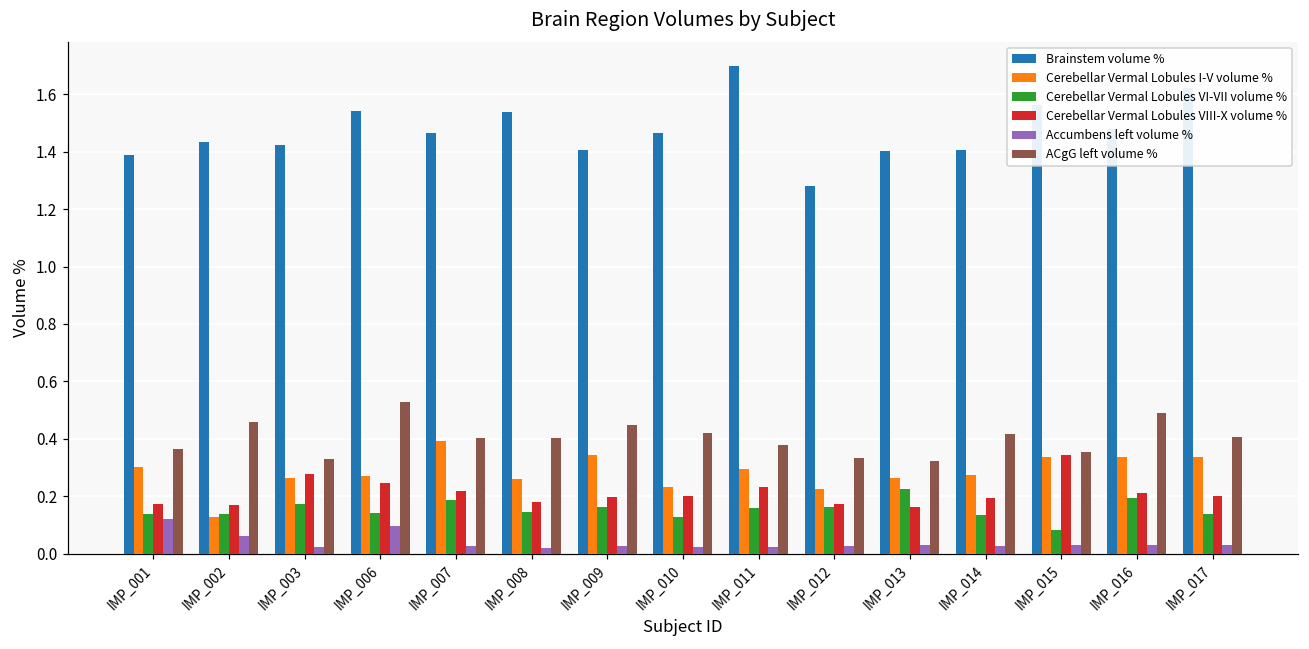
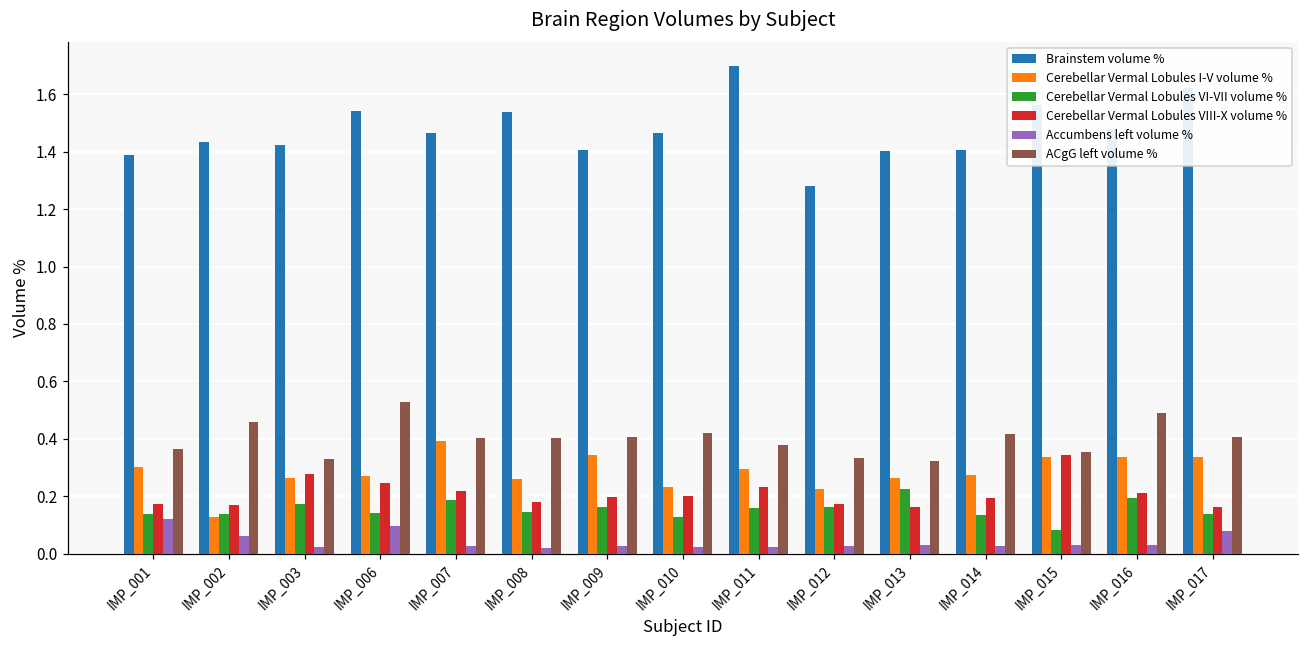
  {
    "Brainstem volume %": {
      "IMP_001": 1.39,
      "IMP_002": 1.43,
      "IMP_003": 1.42,
      "IMP_006": 1.54,
      "IMP_007": 1.46,
      "IMP_008": 1.54,
      "IMP_009": 1.40,
      "IMP_010": 1.46,
      "IMP_011": 1.70,
      "IMP_012": 1.28,
      "IMP_013": 1.40,
      "IMP_014": 1.41
    },
    "Cerebellar Vermal Lobules I-V volume %": {
      "IMP_001": 0.30,
      "IMP_002": 0.13,
      "IMP_003": 0.26,
      "IMP_006": 0.27,
      "IMP_007": 0.39,
      "IMP_008": 0.26,
      "IMP_009": 0.34,
      "IMP_010": 0.23,
      "IMP_011": 0.29,
      "IMP_012": 0.23,
      "IMP_013": 0.26,
      "IMP_014": 0.28,
      "IMP_015": 0.34,
      "IMP_016": 0.34,
      "IMP_017": 0.34
    },
    "Cerebellar Vermal Lobules VI-VII volume %": {
      "IMP_001": 0.14,
      "IMP_002": 0.14,
      "IMP_003": 0.17,
      "IMP_006": 0.14,
      "IMP_007": 0.19,
      "IMP_008": 0.14,
      "IMP_009": 0.16,
      "IMP_010": 0.13,
      "IMP_011": 0.16,
      "IMP_012": 0.16,
      "IMP_013": 0.23,
      "IMP_014": 0.14,
      "IMP_015": 0.08,
      "IMP_016": 0.19,
      "IMP_017": 0.14
    },
    "Cerebellar Vermal Lobules VIII-X volume %": {
      "IMP_001": 0.17,
      "IMP_002": 0.17,
      "IMP_003": 0.28,
      "IMP_006": 0.25,
      "IMP_007": 0.22,
      "IMP_008": 0.18,
      "IMP_009": 0.20,
      "IMP_010": 0.20,
      "IMP_011": 0.23,
      "IMP_012": 0.17,
      "IMP_013": 0.16,
      "IMP_014": 0.20,
      "IMP_015": 0.34,
      "IMP_016": 0.21,
-     "IMP_017": 0.20
+     "IMP_017": 0.16
    },
    "Accumbens left volume %": {
      "IMP_001": 0.12,
      "IMP_002": 0.06,
      "IMP_003": 0.02,
      "IMP_006": 0.10,
      "IMP_007": 0.03,
      "IMP_008": 0.02,
      "IMP_009": 0.03,
      "IMP_010": 0.02,
      "IMP_011": 0.02,
      "IMP_012": 0.03,
      "IMP_013": 0.03,
      "IMP_014": 0.03,
      "IMP_015": 0.03,
      "IMP_016": 0.03,
-     "IMP_017": 0.03
+     "IMP_017": 0.08
    },
    "ACgG left volume %": {
      "IMP_001": 0.36,
      "IMP_002": 0.46,
      "IMP_003": 0.33,
      "IMP_006": 0.53,
      "IMP_007": 0.40,
      "IMP_008": 0.40,
-     "IMP_009": 0.45,
+     "IMP_009": 0.41,
      "IMP_010": 0.42,
      "IMP_011": 0.38,
      "IMP_012": 0.33,
      "IMP_013": 0.32,
      "IMP_014": 0.42,
      "IMP_015": 0.35,
      "IMP_016": 0.49,
      "IMP_017": 0.41
    }
  }
